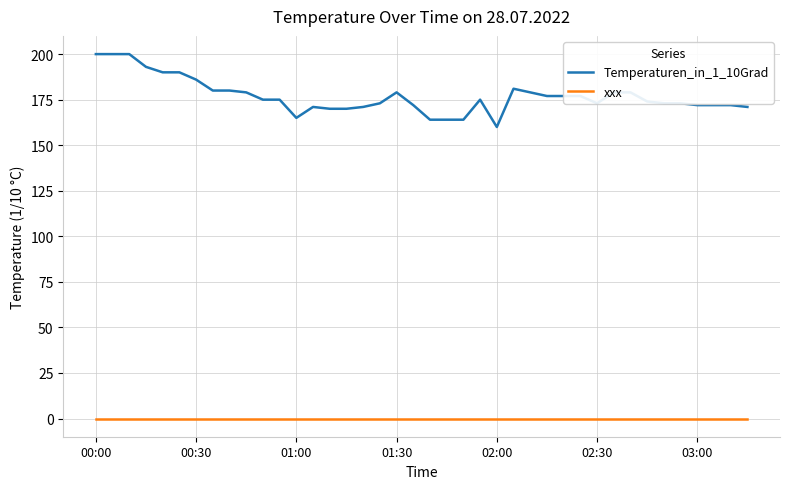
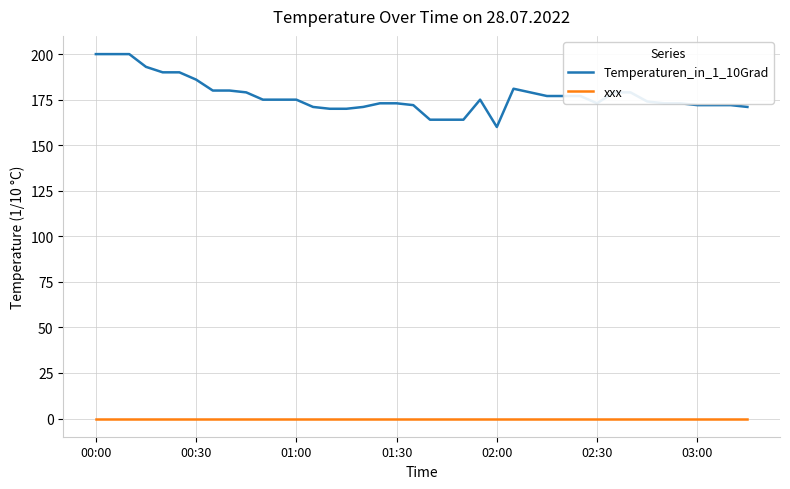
  {
    "Temperaturen_in_1_10Grad": {
      "00:00": 200,
      "00:30": 186,
-     "01:00": 165,
-     "01:30": 179,
+     "01:00": 175,
+     "01:30": 173,
      "02:00": 160,
      "03:00": 172
    },
    "xxx": {
      "00:00": 0,
      "00:30": 0,
      "01:00": 0,
      "01:30": 0,
      "02:00": 0,
      "02:30": 0,
      "03:00": 0
    }
  }
